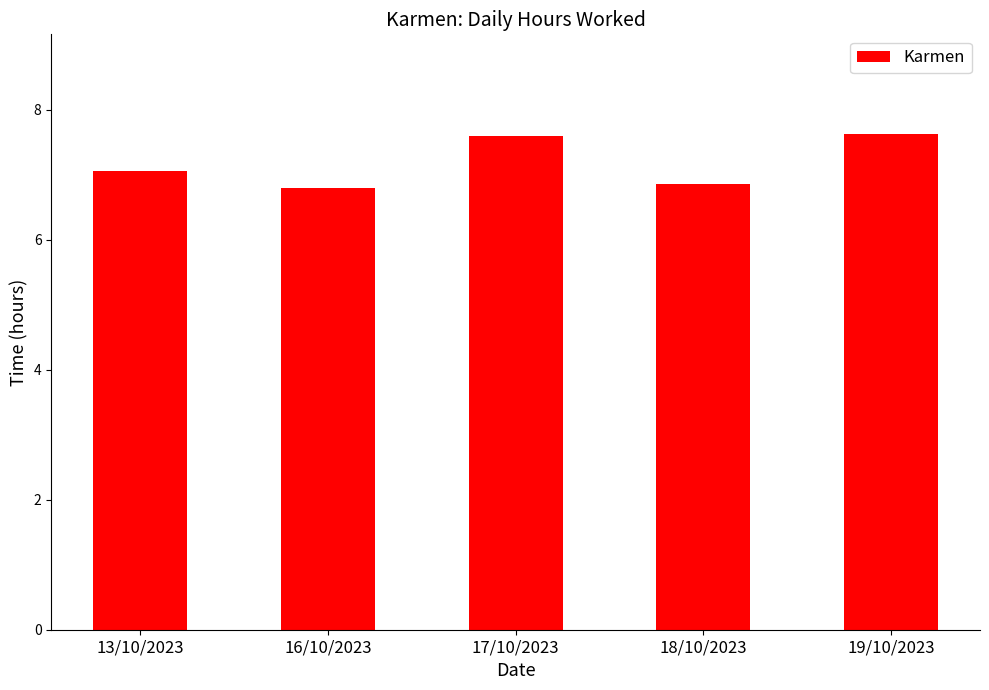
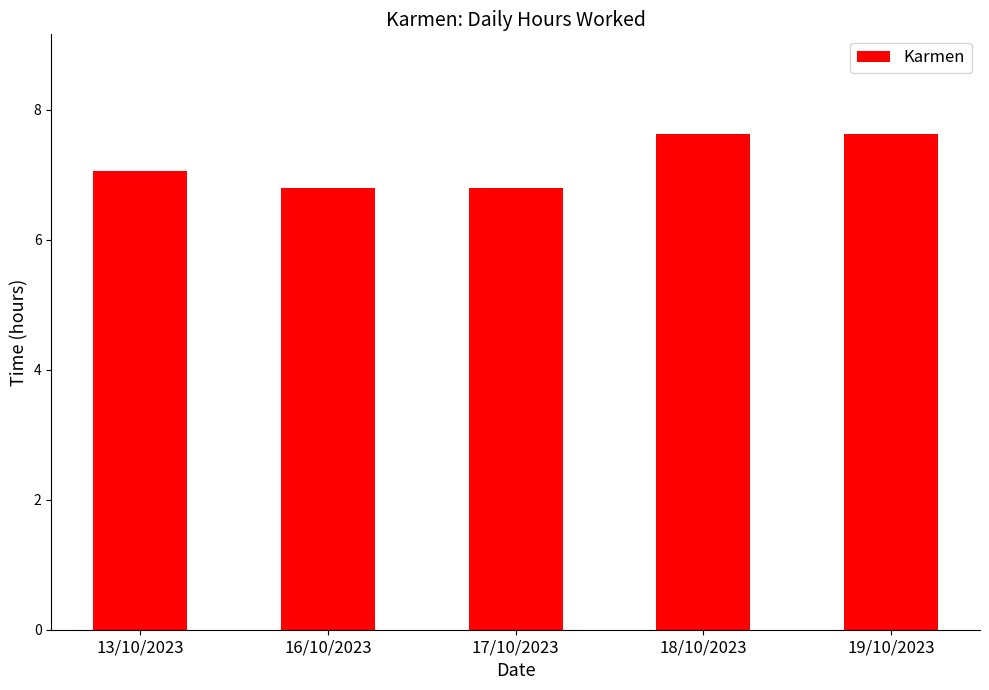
  {
    "13/10/2023": 7.1,
    "16/10/2023": 6.8,
-   "17/10/2023": 7.6,
-   "18/10/2023": 6.9,
+   "17/10/2023": 6.8,
+   "18/10/2023": 7.6,
    "19/10/2023": 7.6
  }
